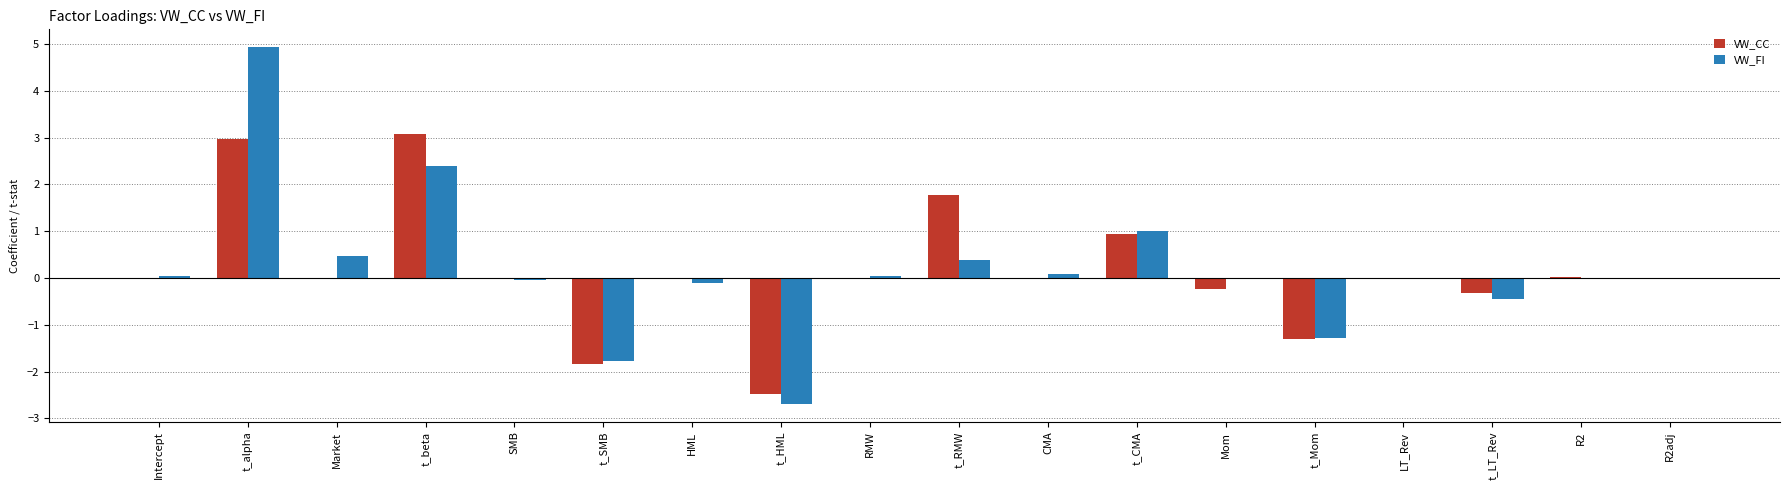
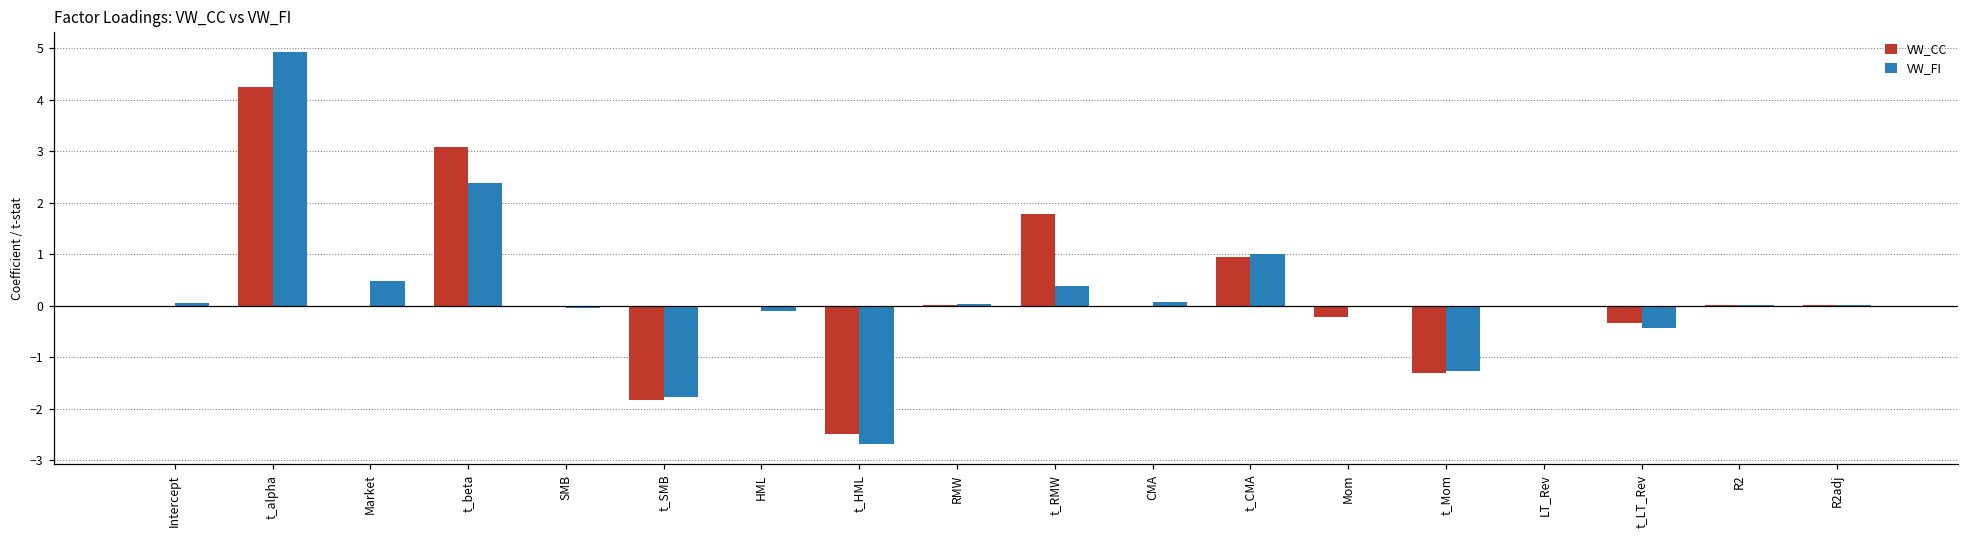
  {
    "VW_CC": {
-     "t_alpha": 3.0,
+     "t_alpha": 4.3,
      "t_beta": 3.1,
      "t_SMB": -1.8,
      "t_HML": -2.5,
      "t_RMW": 1.8,
      "t_CMA": 0.9,
      "Mom": -0.2,
      "t_Mom": -1.3,
      "t_LT_Rev": -0.3
    },
    "VW_FI": {
      "t_alpha": 4.9,
      "Market": 0.5,
      "t_beta": 2.4,
      "SMB": -0.1,
      "t_SMB": -1.8,
      "HML": -0.1,
      "t_HML": -2.7,
      "t_RMW": 0.4,
      "CMA": 0.1,
      "t_CMA": 1.0,
      "t_Mom": -1.3,
      "t_LT_Rev": -0.4
    }
  }
